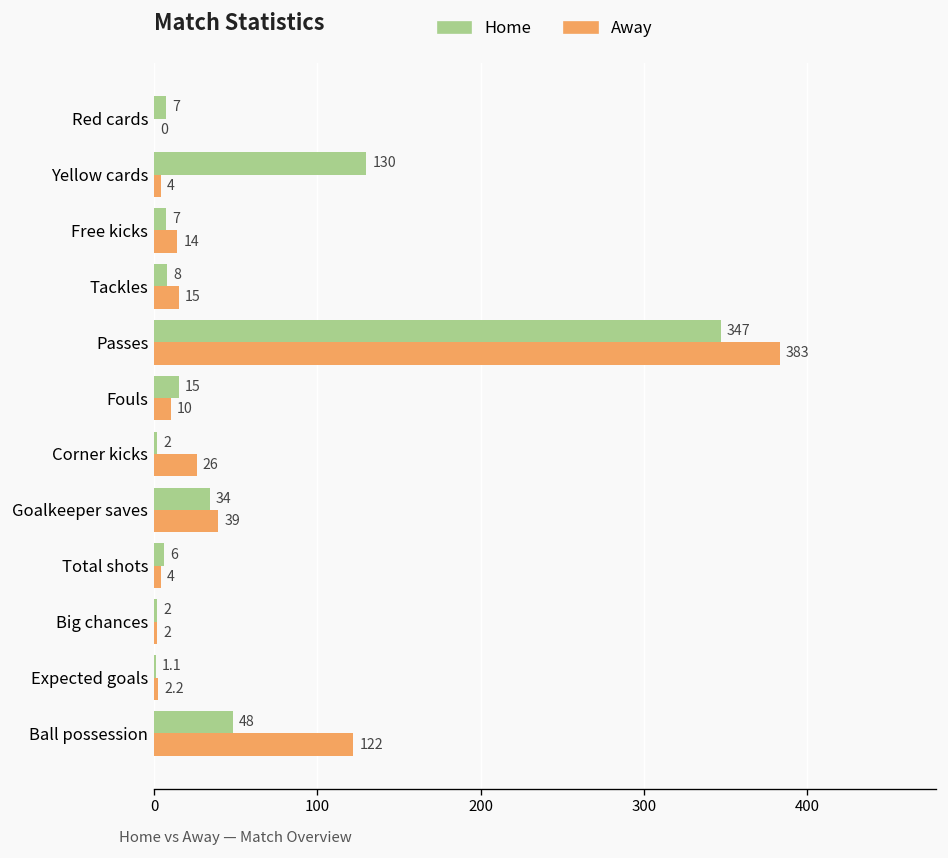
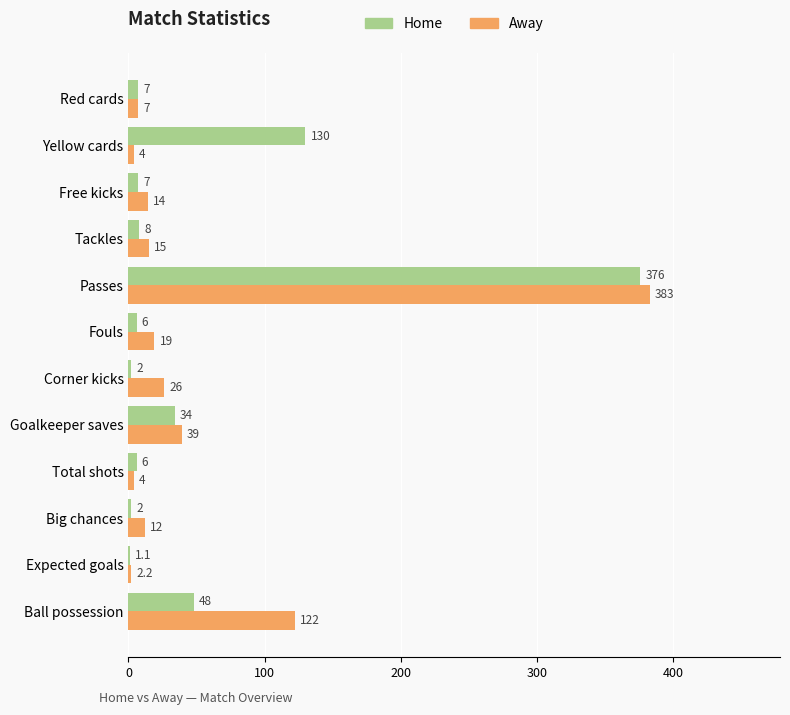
  {
    "Home": {
      "Red cards": 7,
      "Yellow cards": 130,
      "Free kicks": 7,
      "Tackles": 8,
-     "Passes": 347,
-     "Fouls": 15,
+     "Passes": 376,
+     "Fouls": 6,
      "Corner kicks": 2,
      "Goalkeeper saves": 34,
      "Total shots": 6,
      "Big chances": 2,
      "Expected goals": 1.1,
      "Ball possession": 48
    },
    "Away": {
-     "Red cards": 0,
+     "Red cards": 7,
      "Yellow cards": 4,
      "Free kicks": 14,
      "Tackles": 15,
      "Passes": 383,
-     "Fouls": 10,
+     "Fouls": 19,
      "Corner kicks": 26,
      "Goalkeeper saves": 39,
      "Total shots": 4,
-     "Big chances": 2,
+     "Big chances": 12,
      "Expected goals": 2.2,
      "Ball possession": 122
    }
  }
